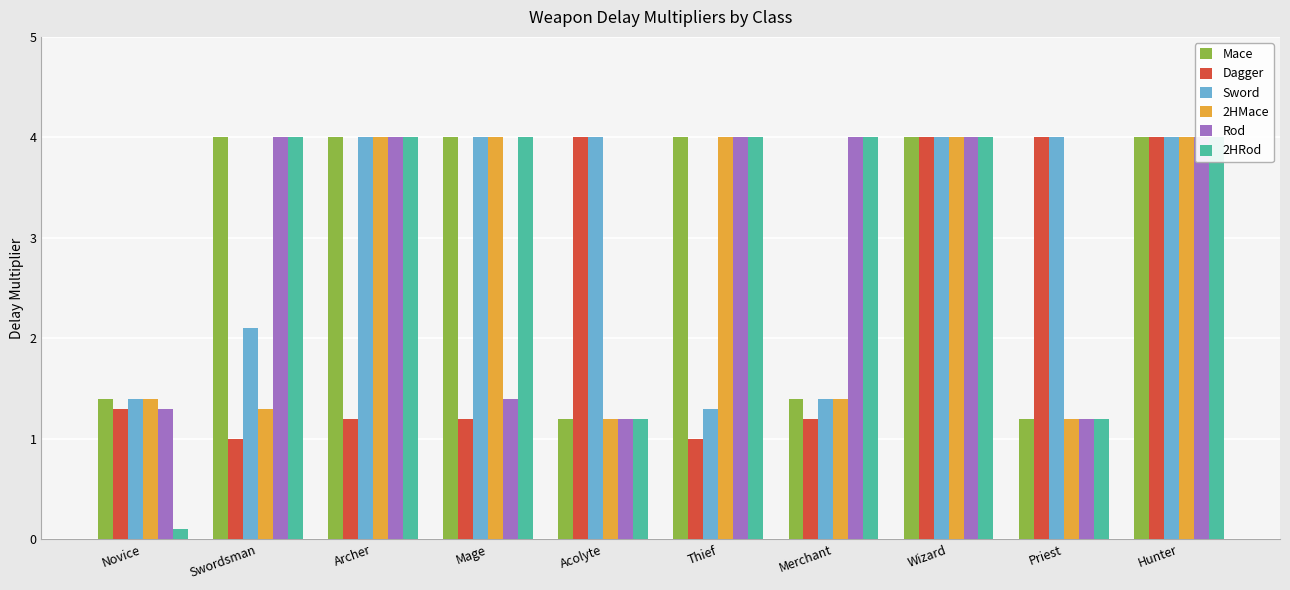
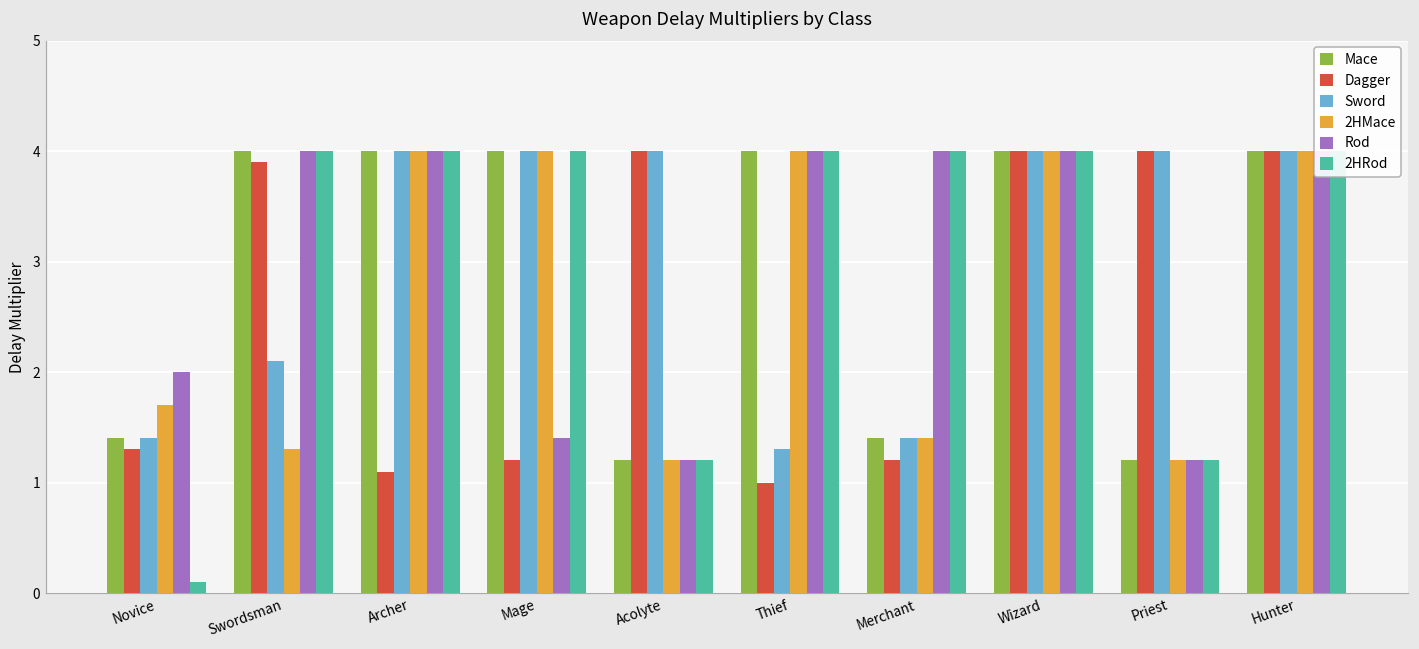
  {
    "Mace": {
      "Novice": 1.4,
      "Swordsman": 4.0,
      "Archer": 4.0,
      "Mage": 4.0,
      "Acolyte": 1.2,
      "Thief": 4.0,
      "Merchant": 1.4,
      "Wizard": 4.0,
      "Priest": 1.2,
      "Hunter": 4.0
    },
    "Dagger": {
      "Novice": 1.3,
-     "Swordsman": 1.0,
-     "Archer": 1.2,
+     "Swordsman": 3.9,
+     "Archer": 1.1,
      "Mage": 1.2,
      "Acolyte": 4.0,
      "Thief": 1.0,
      "Merchant": 1.2,
      "Wizard": 4.0,
      "Priest": 4.0,
      "Hunter": 4.0
    },
    "Sword": {
      "Novice": 1.4,
      "Swordsman": 2.1,
      "Archer": 4.0,
      "Mage": 4.0,
      "Acolyte": 4.0,
      "Thief": 1.3,
      "Merchant": 1.4,
      "Wizard": 4.0,
      "Priest": 4.0,
      "Hunter": 4.0
    },
    "2HMace": {
-     "Novice": 1.4,
+     "Novice": 1.7,
      "Swordsman": 1.3,
      "Archer": 4.0,
      "Mage": 4.0,
      "Acolyte": 1.2,
      "Thief": 4.0,
      "Merchant": 1.4,
      "Wizard": 4.0,
      "Priest": 1.2,
      "Hunter": 4.0
    },
    "Rod": {
-     "Novice": 1.3,
+     "Novice": 2.0,
      "Swordsman": 4.0,
      "Archer": 4.0,
      "Mage": 1.4,
      "Acolyte": 1.2,
      "Thief": 4.0,
      "Merchant": 4.0,
      "Wizard": 4.0,
      "Priest": 1.2
    },
    "2HRod": {
      "Novice": 0.1,
      "Swordsman": 4.0,
      "Archer": 4.0,
      "Mage": 4.0,
      "Acolyte": 1.2,
      "Thief": 4.0,
      "Merchant": 4.0,
      "Wizard": 4.0,
      "Priest": 1.2
    }
  }
